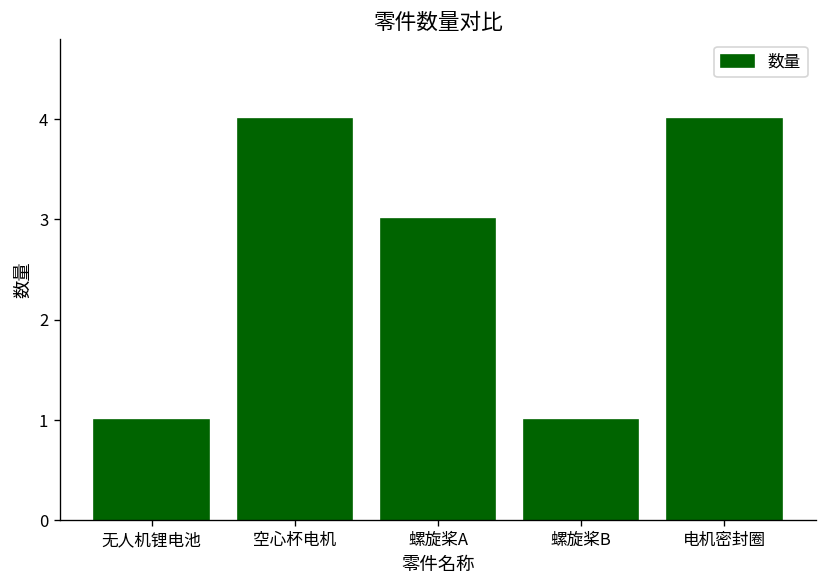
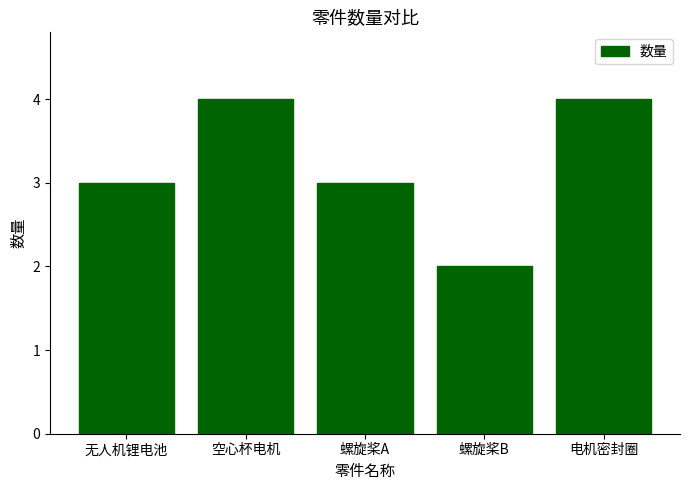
  {
-   "无人机锂电池": 1,
+   "无人机锂电池": 3,
    "空心杯电机": 4,
    "螺旋桨A": 3,
-   "螺旋桨B": 1,
+   "螺旋桨B": 2,
    "电机密封圈": 4
  }
